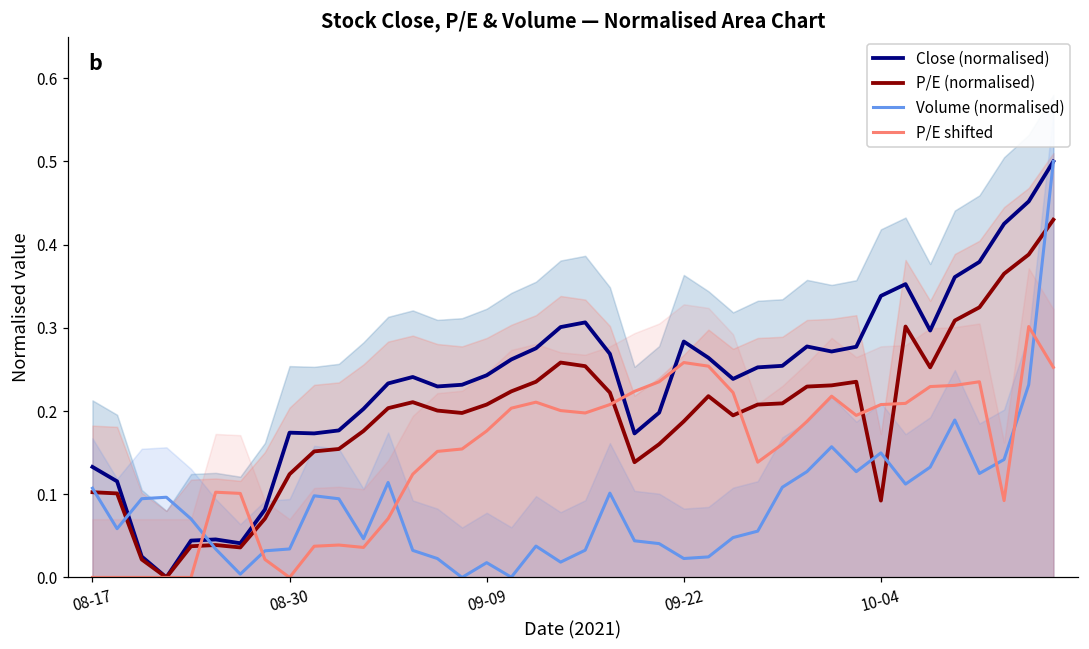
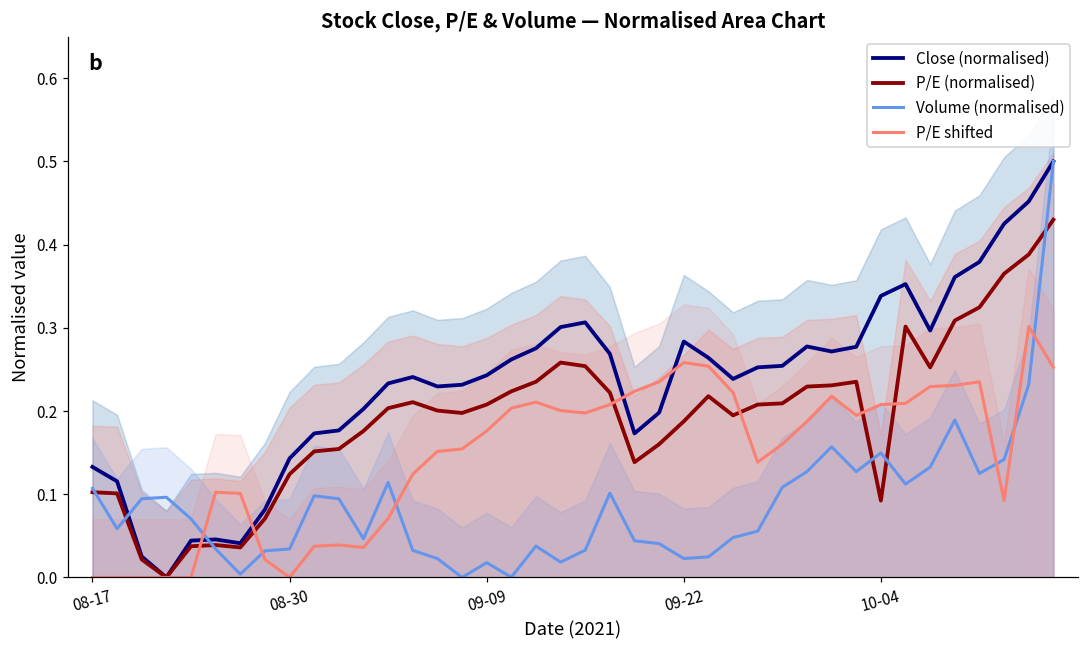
  {
    "Close (normalised)": {
      "08-17": 0.13,
-     "08-30": 0.17,
+     "08-30": 0.14,
      "09-22": 0.28,
      "10-04": 0.34
    },
    "P/E (normalised)": {
      "08-17": 0.10,
      "08-30": 0.12,
      "09-09": 0.21,
      "09-22": 0.19,
      "10-04": 0.09
    }
  }
